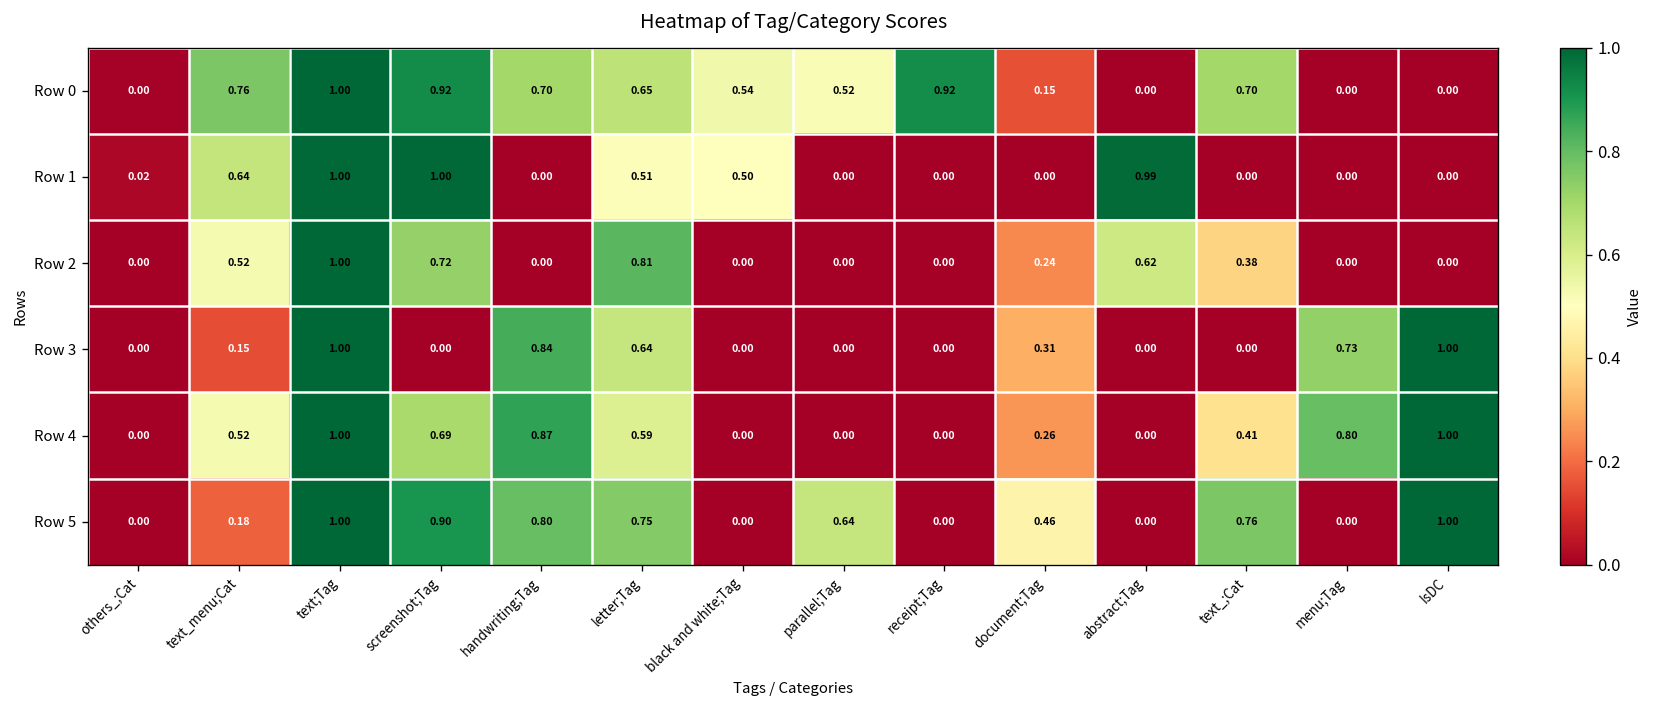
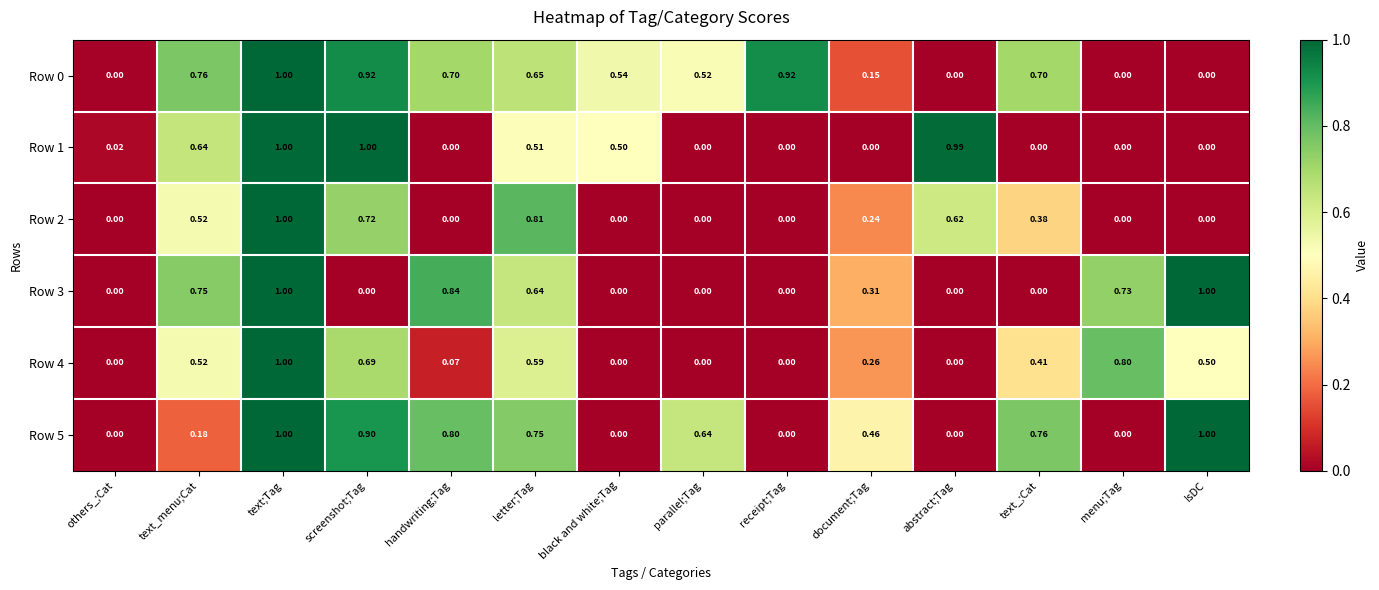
  {
    "Row 0": {
      "others_;Cat": 0.00,
      "text_menu;Cat": 0.76,
      "text;Tag": 1.00,
      "screenshot;Tag": 0.92,
      "handwriting;Tag": 0.70,
      "letter;Tag": 0.65,
      "black and white;Tag": 0.54,
      "parallel;Tag": 0.52,
      "receipt;Tag": 0.92,
      "document;Tag": 0.15,
      "abstract;Tag": 0.00,
      "text_;Cat": 0.70,
      "menu;Tag": 0.00,
      "IsDC": 0.00
    },
    "Row 1": {
      "others_;Cat": 0.02,
      "text_menu;Cat": 0.64,
      "text;Tag": 1.00,
      "screenshot;Tag": 1.00,
      "handwriting;Tag": 0.00,
      "letter;Tag": 0.51,
      "black and white;Tag": 0.50,
      "parallel;Tag": 0.00,
      "receipt;Tag": 0.00,
      "document;Tag": 0.00,
      "abstract;Tag": 0.99,
      "text_;Cat": 0.00,
      "menu;Tag": 0.00,
      "IsDC": 0.00
    },
    "Row 2": {
      "others_;Cat": 0.00,
      "text_menu;Cat": 0.52,
      "text;Tag": 1.00,
      "screenshot;Tag": 0.72,
      "handwriting;Tag": 0.00,
      "letter;Tag": 0.81,
      "black and white;Tag": 0.00,
      "parallel;Tag": 0.00,
      "receipt;Tag": 0.00,
      "document;Tag": 0.24,
      "abstract;Tag": 0.62,
      "text_;Cat": 0.38,
      "menu;Tag": 0.00,
      "IsDC": 0.00
    },
    "Row 3": {
      "others_;Cat": 0.00,
-     "text_menu;Cat": 0.15,
+     "text_menu;Cat": 0.75,
      "text;Tag": 1.00,
      "screenshot;Tag": 0.00,
      "handwriting;Tag": 0.84,
      "letter;Tag": 0.64,
      "black and white;Tag": 0.00,
      "parallel;Tag": 0.00,
      "receipt;Tag": 0.00,
      "document;Tag": 0.31,
      "abstract;Tag": 0.00,
      "text_;Cat": 0.00,
      "menu;Tag": 0.73,
      "IsDC": 1.00
    },
    "Row 4": {
      "others_;Cat": 0.00,
      "text_menu;Cat": 0.52,
      "text;Tag": 1.00,
      "screenshot;Tag": 0.69,
-     "handwriting;Tag": 0.87,
+     "handwriting;Tag": 0.07,
      "letter;Tag": 0.59,
      "black and white;Tag": 0.00,
      "parallel;Tag": 0.00,
      "receipt;Tag": 0.00,
      "document;Tag": 0.26,
      "abstract;Tag": 0.00,
      "text_;Cat": 0.41,
      "menu;Tag": 0.80,
-     "IsDC": 1.00
+     "IsDC": 0.50
    },
    "Row 5": {
      "others_;Cat": 0.00,
      "text_menu;Cat": 0.18,
      "text;Tag": 1.00,
      "screenshot;Tag": 0.90,
      "handwriting;Tag": 0.80,
      "letter;Tag": 0.75,
      "black and white;Tag": 0.00,
      "parallel;Tag": 0.64,
      "receipt;Tag": 0.00,
      "document;Tag": 0.46,
      "abstract;Tag": 0.00,
      "text_;Cat": 0.76,
      "menu;Tag": 0.00,
      "IsDC": 1.00
    }
  }
